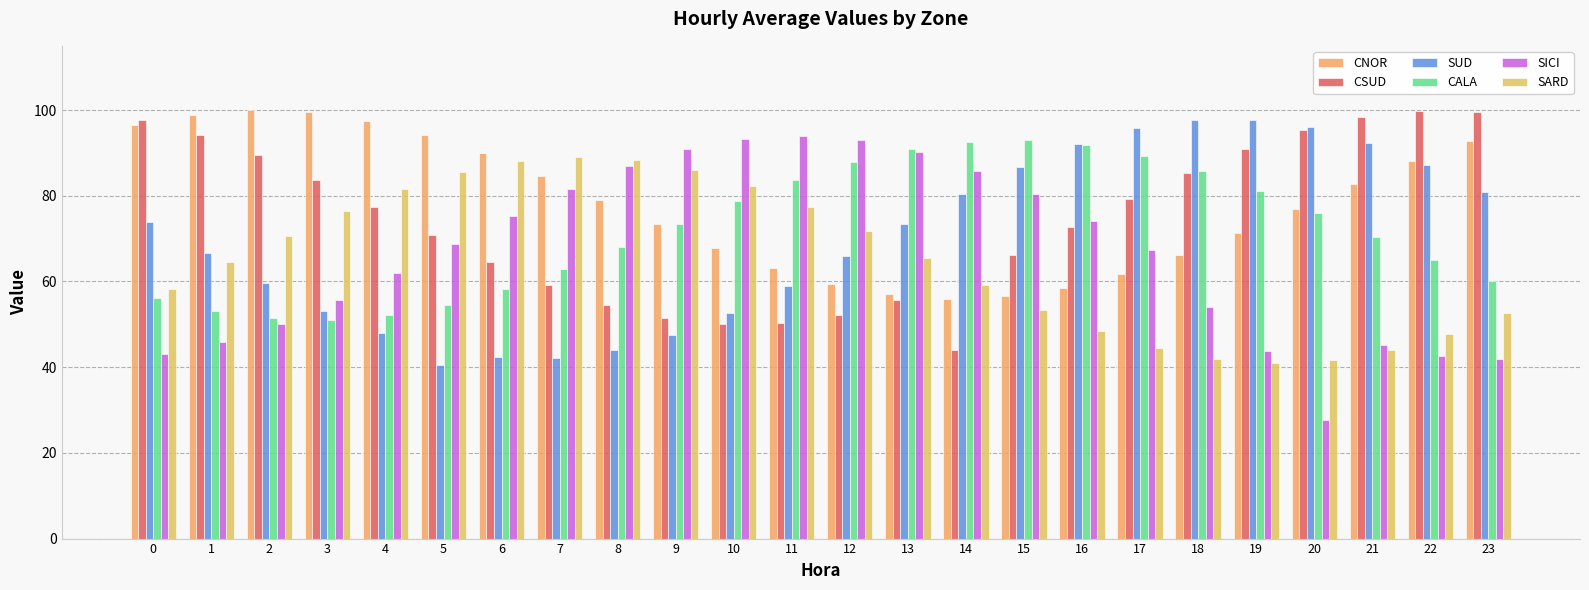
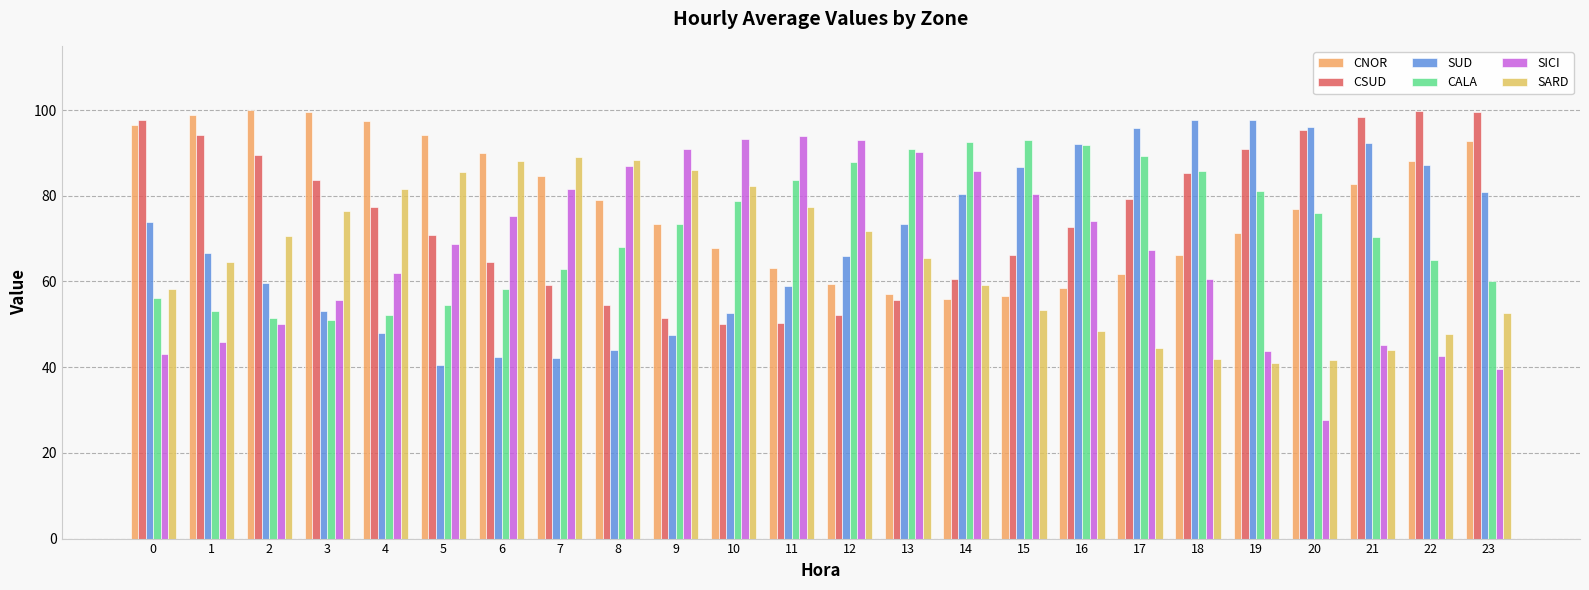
  {
    "CSUD": {
      "0": 98,
      "1": 94,
      "2": 89,
      "3": 84,
      "4": 77,
      "5": 71,
      "6": 65,
      "7": 59,
      "8": 55,
      "9": 52,
      "10": 50,
      "11": 50,
      "12": 52,
      "13": 56,
-     "14": 44,
+     "14": 61,
      "15": 66,
      "16": 73,
      "17": 79,
      "18": 85,
      "19": 91,
      "20": 95,
      "21": 98,
      "22": 100,
      "23": 100
    },
    "SUD": {
      "0": 74,
      "1": 67,
      "2": 60,
      "3": 53,
      "4": 48,
      "5": 41,
      "6": 42,
      "7": 42,
      "8": 44,
      "9": 48,
      "10": 53,
      "11": 59,
      "12": 66,
      "13": 73,
      "14": 80,
      "15": 87,
      "16": 92,
      "17": 96,
      "18": 98,
      "19": 98,
      "20": 96,
      "21": 92,
      "22": 87,
      "23": 81
    },
    "CALA": {
      "0": 56,
      "1": 53,
      "2": 51,
      "3": 51,
      "4": 52,
      "5": 55,
      "6": 58,
      "7": 63,
      "8": 68,
      "9": 74,
      "10": 79,
      "11": 84,
      "12": 88,
      "13": 91,
      "14": 93,
      "15": 93,
      "16": 92,
      "17": 89,
      "18": 86,
      "19": 81,
      "20": 76,
      "21": 70,
      "22": 65,
      "23": 60
    },
    "SICI": {
      "0": 43,
      "1": 46,
      "2": 50,
      "3": 56,
      "4": 62,
      "5": 69,
      "6": 75,
      "7": 82,
      "8": 87,
      "9": 91,
      "10": 93,
      "11": 94,
      "12": 93,
      "13": 90,
      "14": 86,
      "15": 80,
      "16": 74,
      "17": 67,
-     "18": 54,
+     "18": 61,
      "19": 44,
      "20": 28,
      "21": 45,
      "22": 43,
-     "23": 42
+     "23": 40
    }
  }
